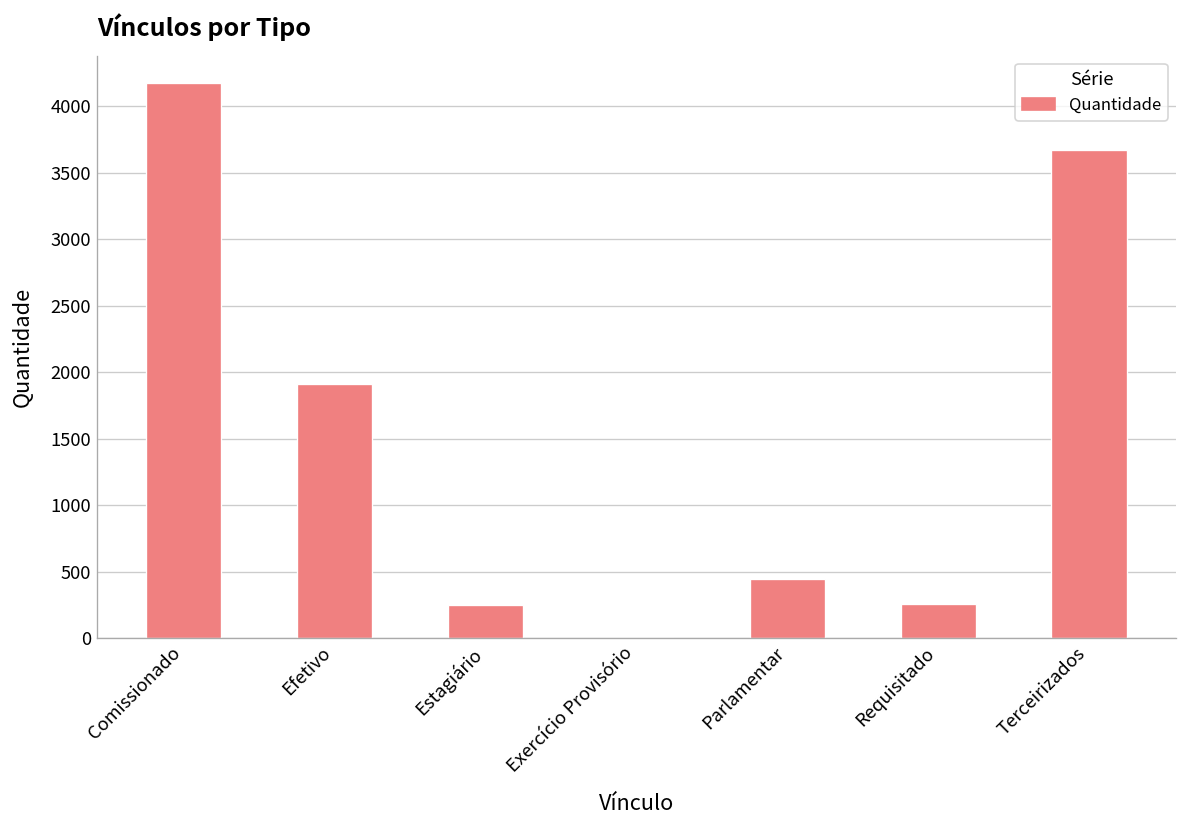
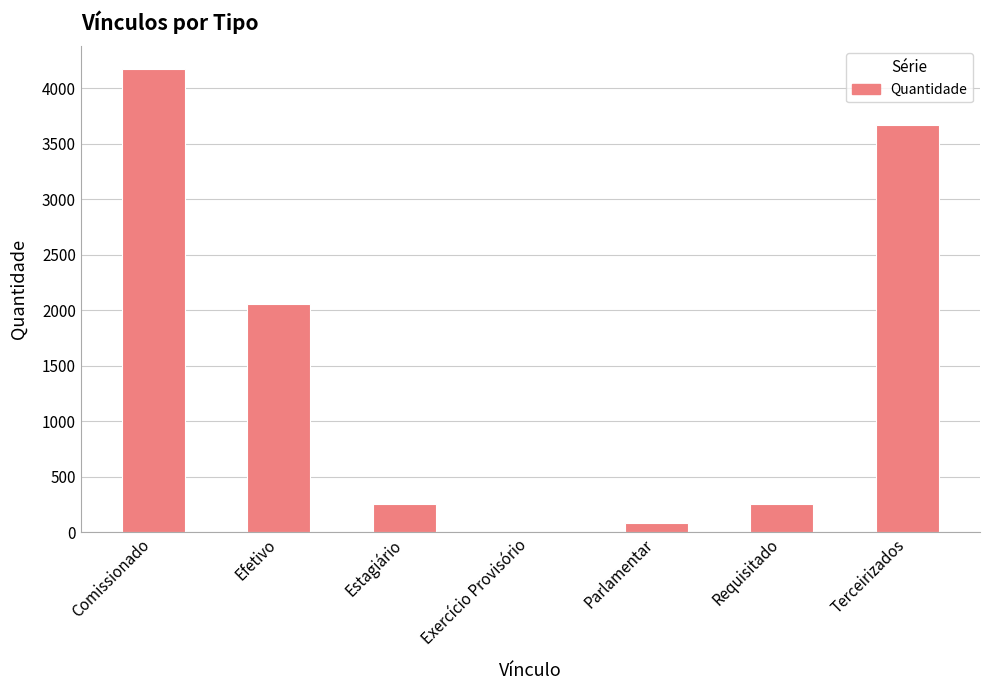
  {
    "Comissionado": 4170,
-   "Efetivo": 1920,
+   "Efetivo": 2060,
    "Estagiário": 250,
-   "Parlamentar": 450,
+   "Parlamentar": 80,
    "Requisitado": 260,
    "Terceirizados": 3670
  }
